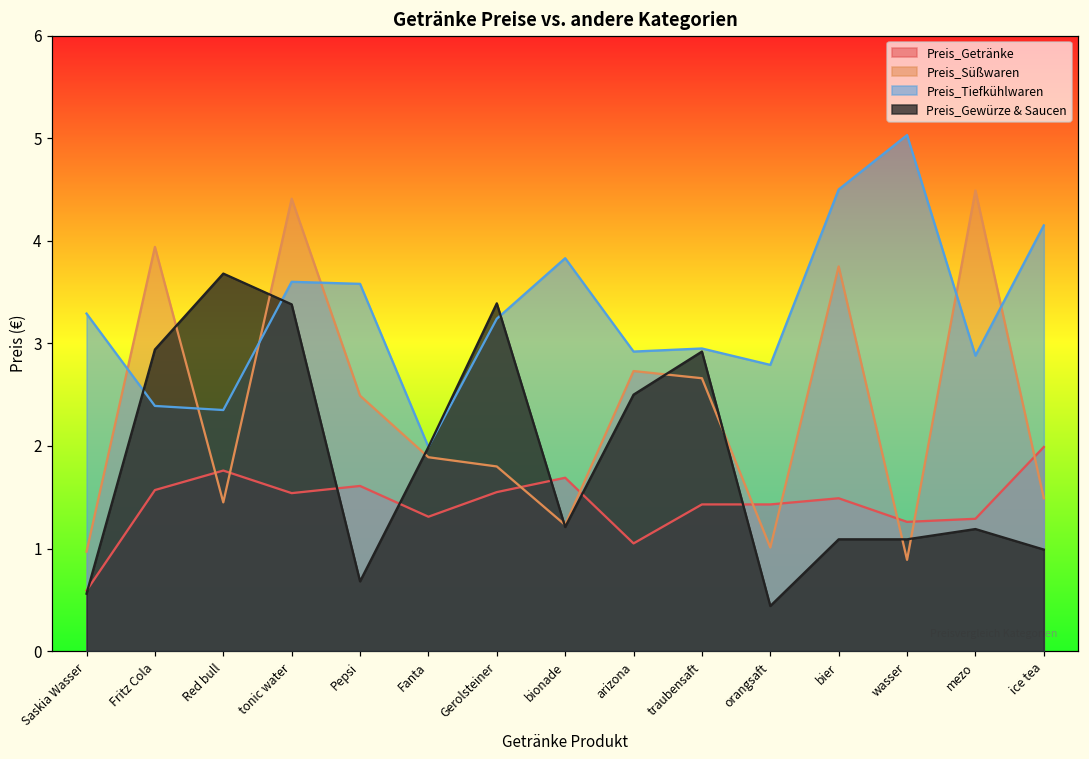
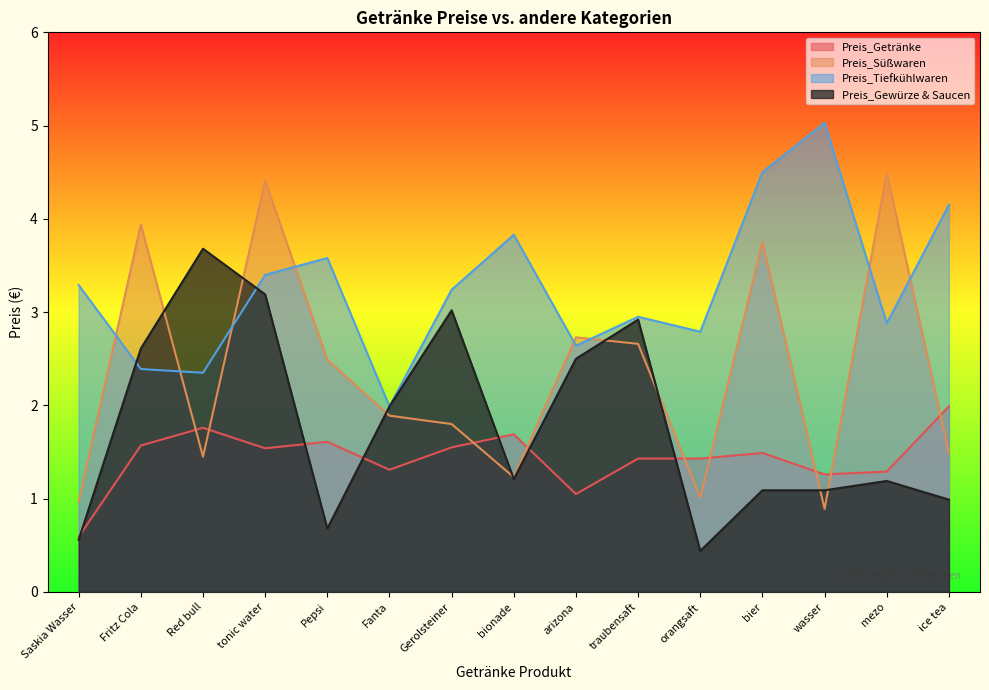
  {
    "Preis_Tiefkühlwaren": {
      "Saskia Wasser": 3.3,
      "Fritz Cola": 2.4,
      "Red bull": 2.4,
-     "tonic water": 3.6,
+     "tonic water": 3.4,
      "Pepsi": 3.6,
      "Gerolsteiner": 3.2,
      "bionade": 3.8,
-     "arizona": 2.9,
+     "arizona": 2.6,
      "traubensaft": 3.0,
      "orangsaft": 2.8,
      "bier": 4.5,
      "wasser": 5.0,
      "mezo": 2.9,
      "ice tea": 4.2
    },
    "Preis_Gewürze & Saucen": {
      "Saskia Wasser": 0.6,
-     "Fritz Cola": 2.9,
+     "Fritz Cola": 2.6,
      "Red bull": 3.7,
-     "tonic water": 3.4,
+     "tonic water": 3.2,
      "Pepsi": 0.7,
-     "Gerolsteiner": 3.4,
+     "Gerolsteiner": 3.0,
      "arizona": 2.5,
      "traubensaft": 2.9,
      "orangsaft": 0.4,
      "bier": 1.1,
      "wasser": 1.1,
      "mezo": 1.2,
      "ice tea": 1.0
    }
  }
